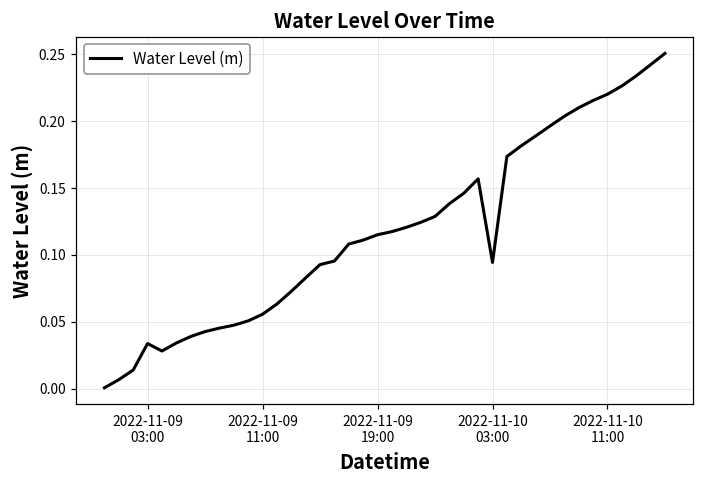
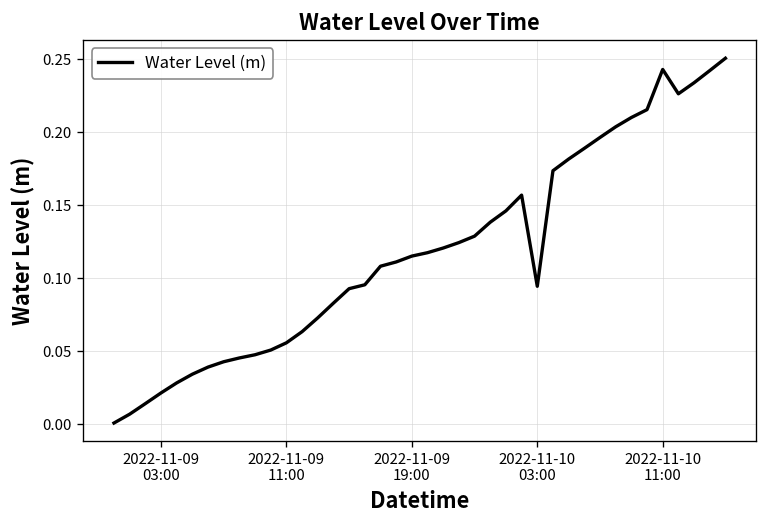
  {
-   "2022-11-09 03:00": 0.034,
+   "2022-11-09 03:00": 0.021,
    "2022-11-09 11:00": 0.056,
    "2022-11-09 19:00": 0.115,
    "2022-11-10 03:00": 0.094,
-   "2022-11-10 11:00": 0.220
+   "2022-11-10 11:00": 0.243
  }
